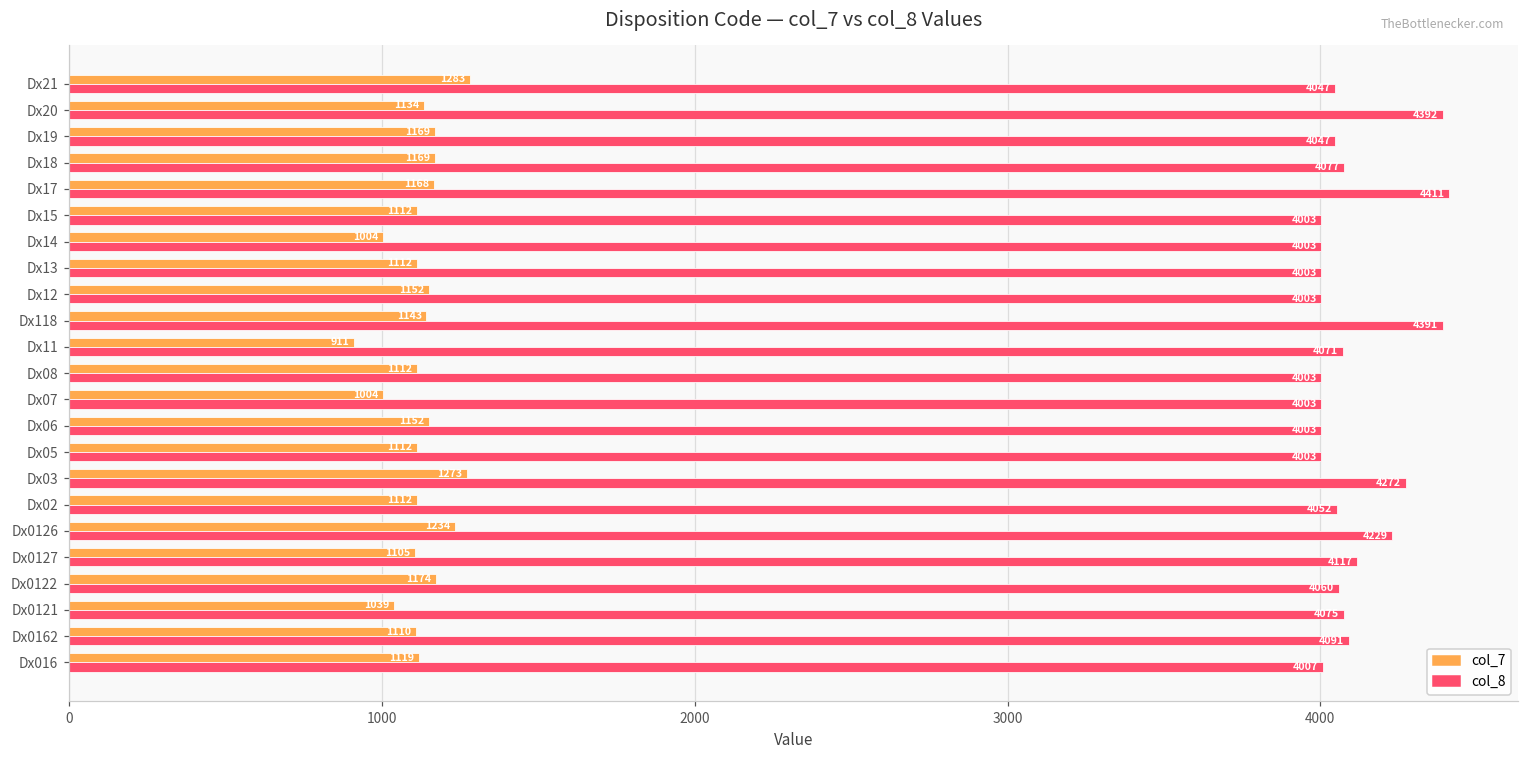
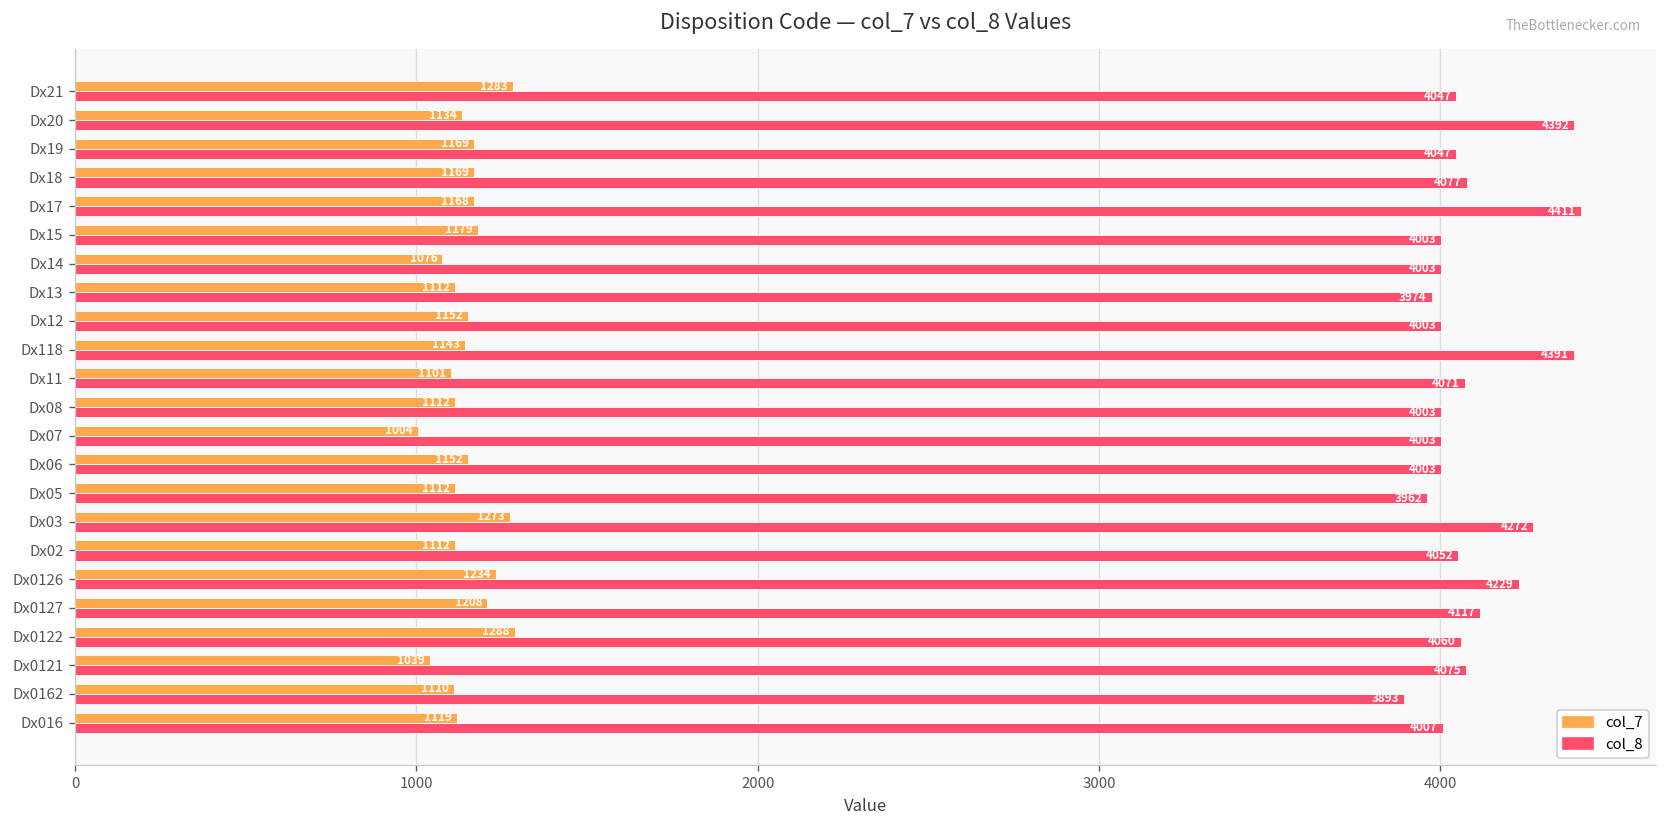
  {
    "col_7": {
      "Dx21": 1283,
      "Dx20": 1134,
      "Dx19": 1169,
      "Dx18": 1169,
      "Dx17": 1168,
-     "Dx15": 1112,
-     "Dx14": 1004,
+     "Dx15": 1179,
+     "Dx14": 1076,
      "Dx13": 1112,
      "Dx12": 1152,
      "Dx118": 1143,
-     "Dx11": 911,
+     "Dx11": 1101,
      "Dx08": 1112,
      "Dx07": 1004,
      "Dx06": 1152,
      "Dx05": 1112,
      "Dx03": 1273,
      "Dx02": 1112,
      "Dx0126": 1234,
-     "Dx0127": 1105,
-     "Dx0122": 1174,
+     "Dx0127": 1208,
+     "Dx0122": 1288,
      "Dx0121": 1039,
      "Dx0162": 1110,
      "Dx016": 1119
    },
    "col_8": {
      "Dx21": 4047,
      "Dx20": 4392,
      "Dx19": 4047,
      "Dx18": 4077,
      "Dx17": 4411,
      "Dx15": 4003,
      "Dx14": 4003,
-     "Dx13": 4003,
+     "Dx13": 3974,
      "Dx12": 4003,
      "Dx118": 4391,
      "Dx11": 4071,
      "Dx08": 4003,
      "Dx07": 4003,
      "Dx06": 4003,
-     "Dx05": 4003,
+     "Dx05": 3962,
      "Dx03": 4272,
      "Dx02": 4052,
      "Dx0126": 4229,
      "Dx0127": 4117,
      "Dx0122": 4060,
      "Dx0121": 4075,
-     "Dx0162": 4091,
+     "Dx0162": 3893,
      "Dx016": 4007
    }
  }
